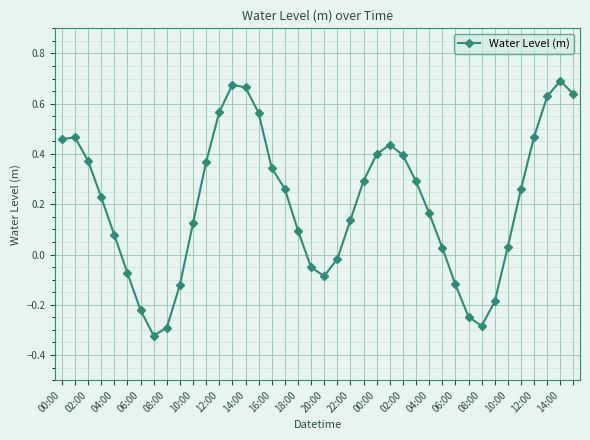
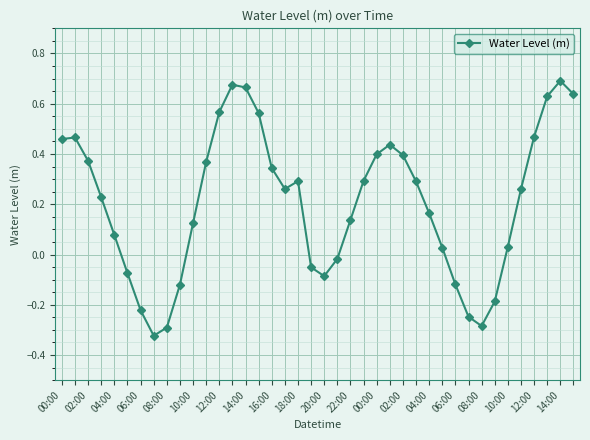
  {
    "16:00": 0.34,
-   "18:00": 0.10,
+   "18:00": 0.29,
    "20:00": -0.09,
    "22:00": 0.14
  }
